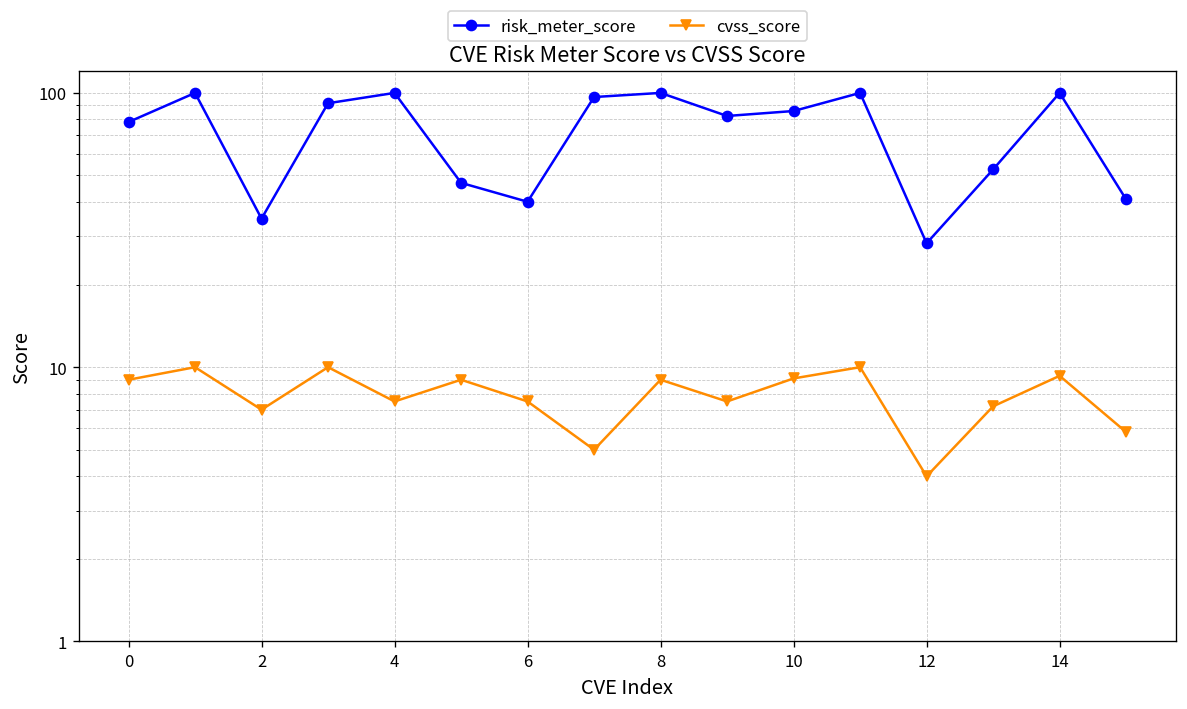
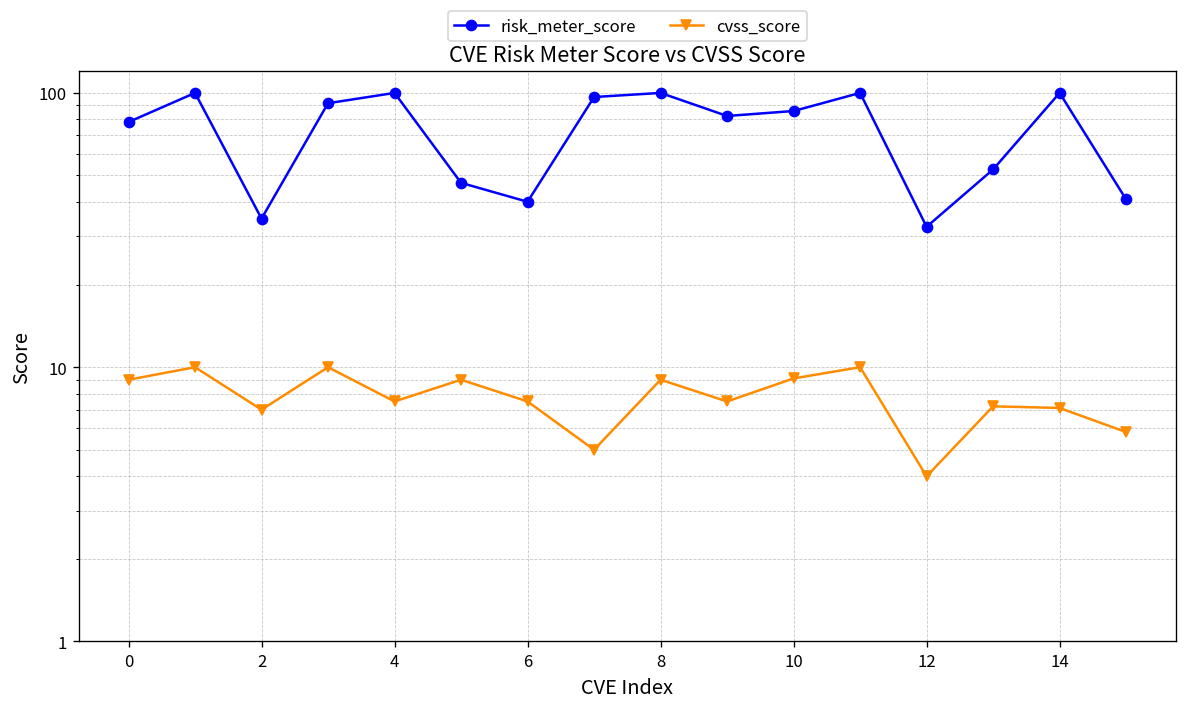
  {
    "risk_meter_score": {
      "0": 78,
      "2": 35,
      "4": 100,
      "6": 40,
      "8": 100,
      "10": 86,
-     "12": 28,
+     "12": 33,
      "14": 100
    },
    "cvss_score": {
      "0": 9.0,
      "2": 7.0,
      "4": 7.5,
      "6": 7.5,
      "8": 9.0,
      "10": 9.1,
      "12": 4.0,
-     "14": 9.3
+     "14": 7.1
    }
  }
